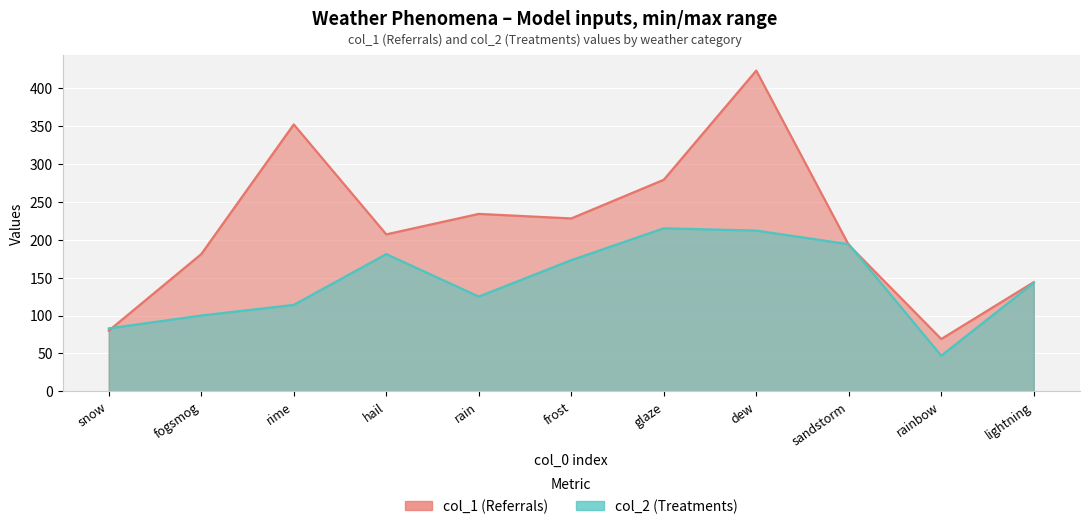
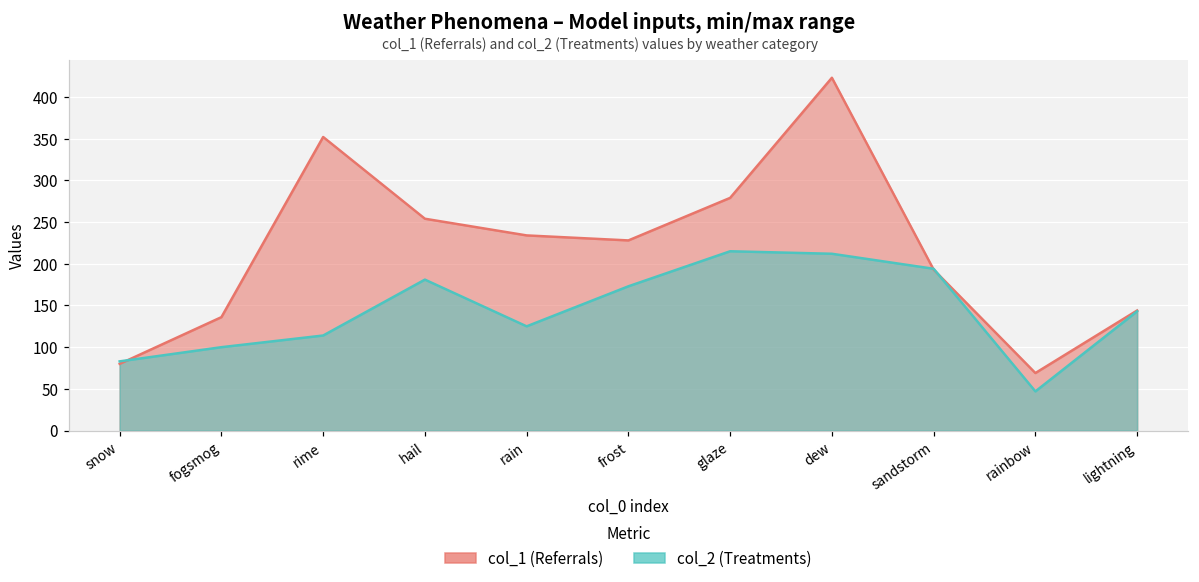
  {
    "col_1 (Referrals)": {
-     "fogsmog": 180,
+     "fogsmog": 140,
      "rime": 350,
-     "hail": 210,
+     "hail": 250,
      "rain": 230,
      "frost": 230,
      "glaze": 280,
      "dew": 420,
      "rainbow": 70
    },
    "col_2 (Treatments)": {
      "fogsmog": 100,
      "rime": 110,
      "hail": 180,
      "rain": 130,
      "frost": 170,
      "glaze": 220,
      "dew": 210,
      "rainbow": 50
    }
  }
